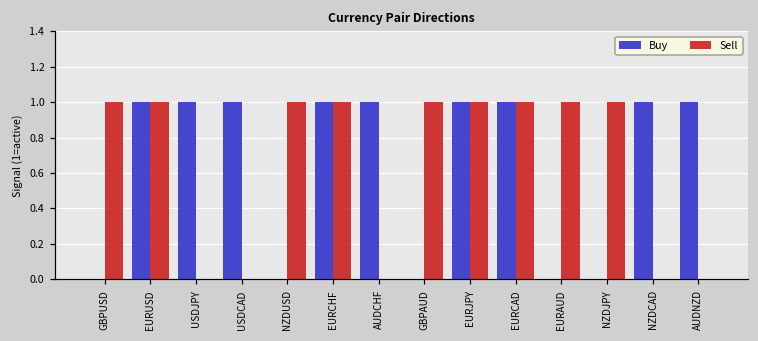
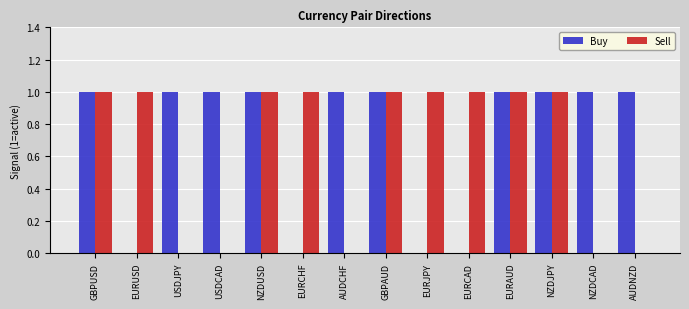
  {
    "Buy": {
-     "GBPUSD": 0,
-     "EURUSD": 1,
+     "GBPUSD": 1,
+     "EURUSD": 0,
      "USDJPY": 1,
      "USDCAD": 1,
-     "NZDUSD": 0,
-     "EURCHF": 1,
+     "NZDUSD": 1,
+     "EURCHF": 0,
      "AUDCHF": 1,
-     "GBPAUD": 0,
-     "EURJPY": 1,
-     "EURCAD": 1,
-     "EURAUD": 0,
-     "NZDJPY": 0,
+     "GBPAUD": 1,
+     "EURJPY": 0,
+     "EURCAD": 0,
+     "EURAUD": 1,
+     "NZDJPY": 1,
      "NZDCAD": 1,
      "AUDNZD": 1
    },
    "Sell": {
      "GBPUSD": 1,
      "EURUSD": 1,
      "USDJPY": 0,
      "USDCAD": 0,
      "NZDUSD": 1,
      "EURCHF": 1,
      "AUDCHF": 0,
      "GBPAUD": 1,
      "EURJPY": 1,
      "EURCAD": 1,
      "EURAUD": 1,
      "NZDJPY": 1,
      "NZDCAD": 0,
      "AUDNZD": 0
    }
  }
